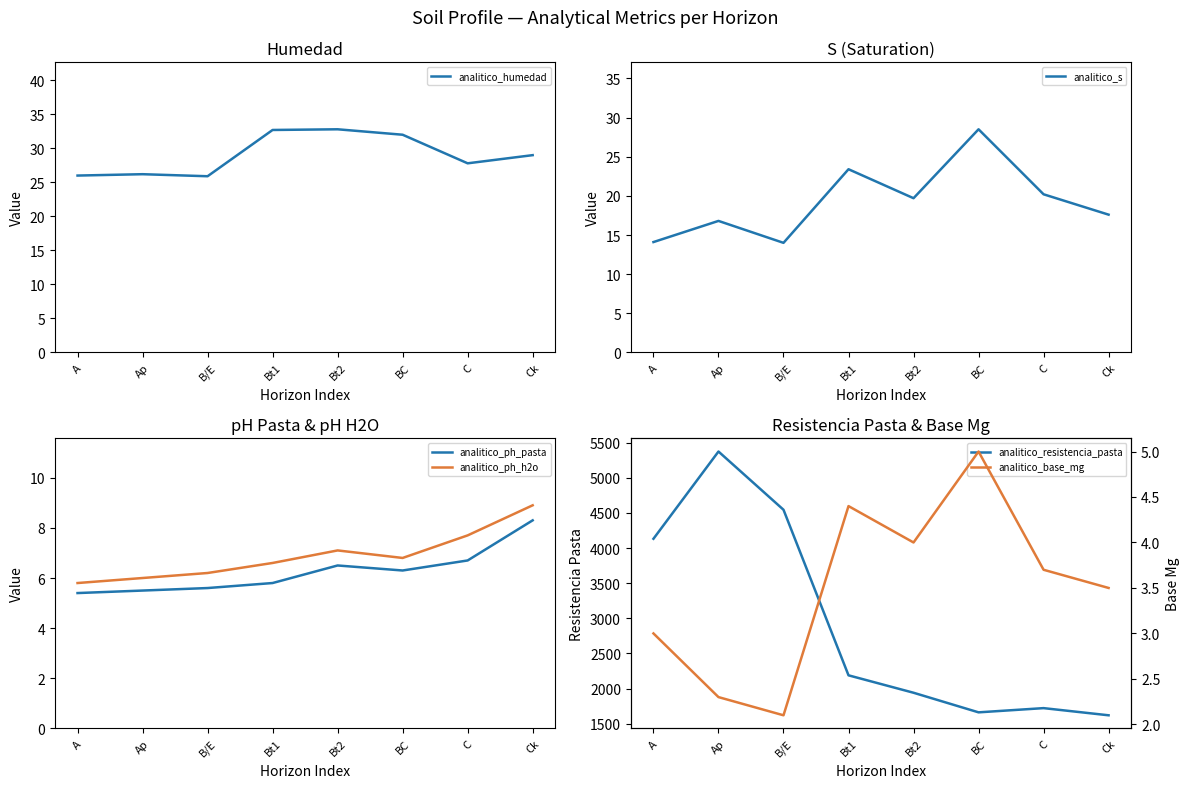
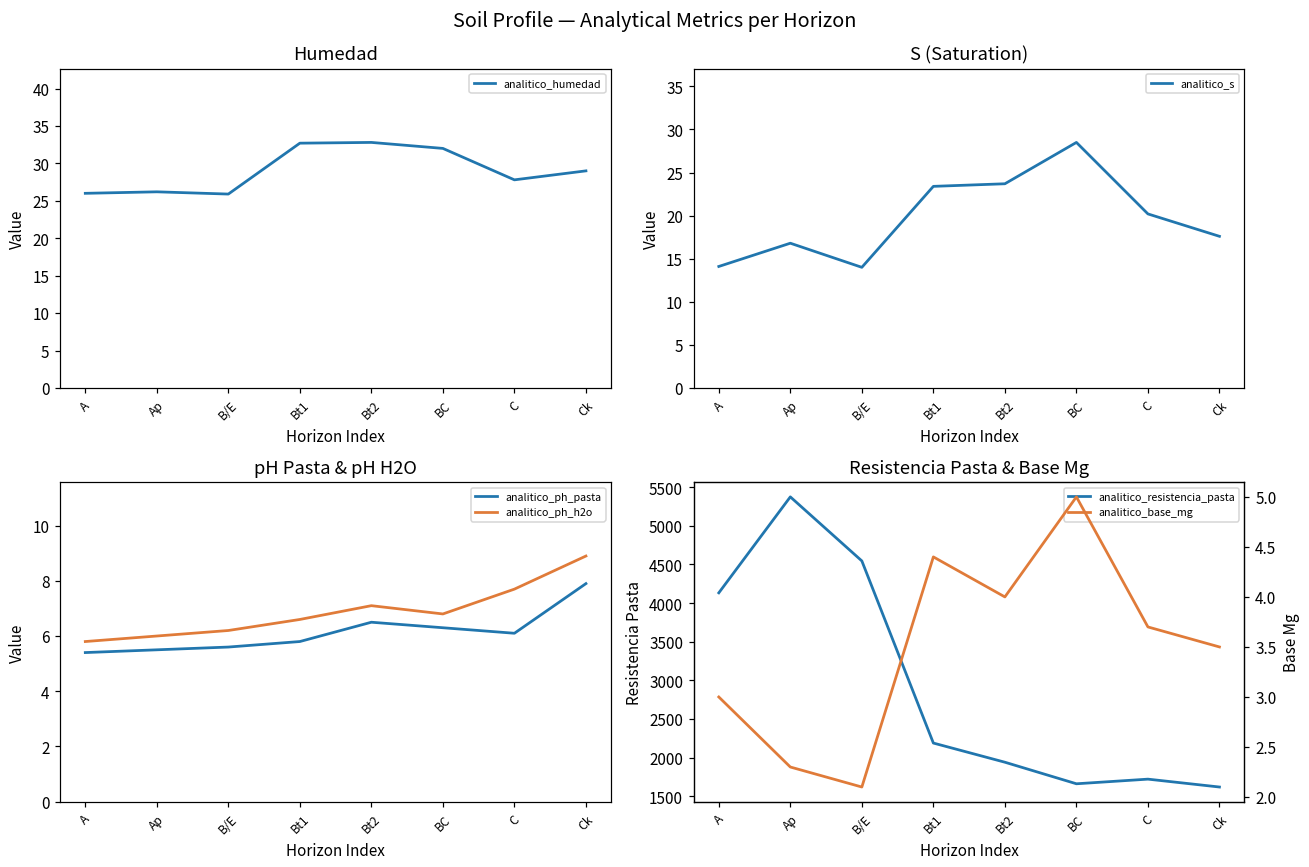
  {
    "Humedad": {
      "A": 26,
      "Ap": 26,
      "B/E": 26,
      "Bt1": 33,
      "Bt2": 33,
      "BC": 32,
      "C": 28,
      "Ck": 29
    },
    "S (Saturation)": {
      "A": 14,
      "Ap": 17,
      "B/E": 14,
      "Bt1": 23,
-     "Bt2": 20,
+     "Bt2": 24,
      "BC": 29,
      "C": 20,
      "Ck": 18
    },
    "pH Pasta & pH H2O": {
      "analitico_ph_pasta": {
        "A": 5.4,
        "Ap": 5.5,
        "B/E": 5.6,
        "Bt1": 5.8,
        "Bt2": 6.5,
        "BC": 6.3,
-       "C": 6.7,
-       "Ck": 8.3
+       "C": 6.1,
+       "Ck": 7.9
      },
      "analitico_ph_h2o": {
        "A": 5.8,
        "Ap": 6.0,
        "B/E": 6.2,
        "Bt1": 6.6,
        "Bt2": 7.1,
        "BC": 6.8,
        "C": 7.7,
        "Ck": 8.9
      }
    }
  }
